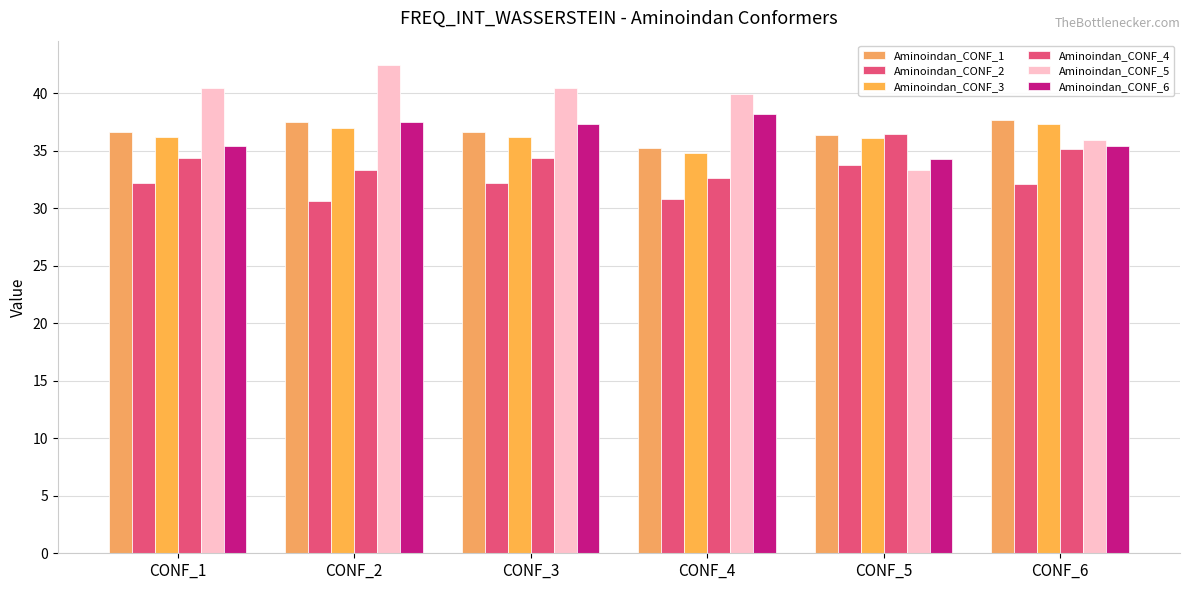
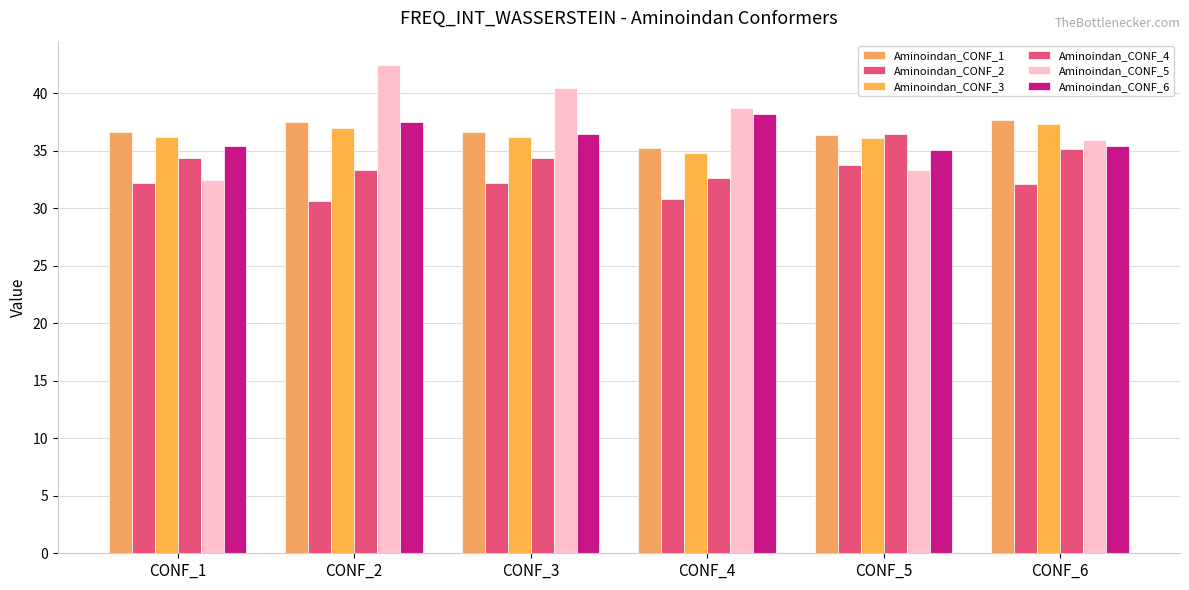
  {
    "Aminoindan_CONF_5": {
-     "CONF_1": 40.5,
+     "CONF_1": 32.5,
      "CONF_2": 42.5,
      "CONF_3": 40.5,
-     "CONF_4": 40.0,
+     "CONF_4": 38.7,
      "CONF_5": 33.3,
      "CONF_6": 36.0
    },
    "Aminoindan_CONF_6": {
      "CONF_1": 35.4,
      "CONF_2": 37.5,
-     "CONF_3": 37.3,
+     "CONF_3": 36.5,
      "CONF_4": 38.2,
-     "CONF_5": 34.3,
+     "CONF_5": 35.1,
      "CONF_6": 35.4
    }
  }
